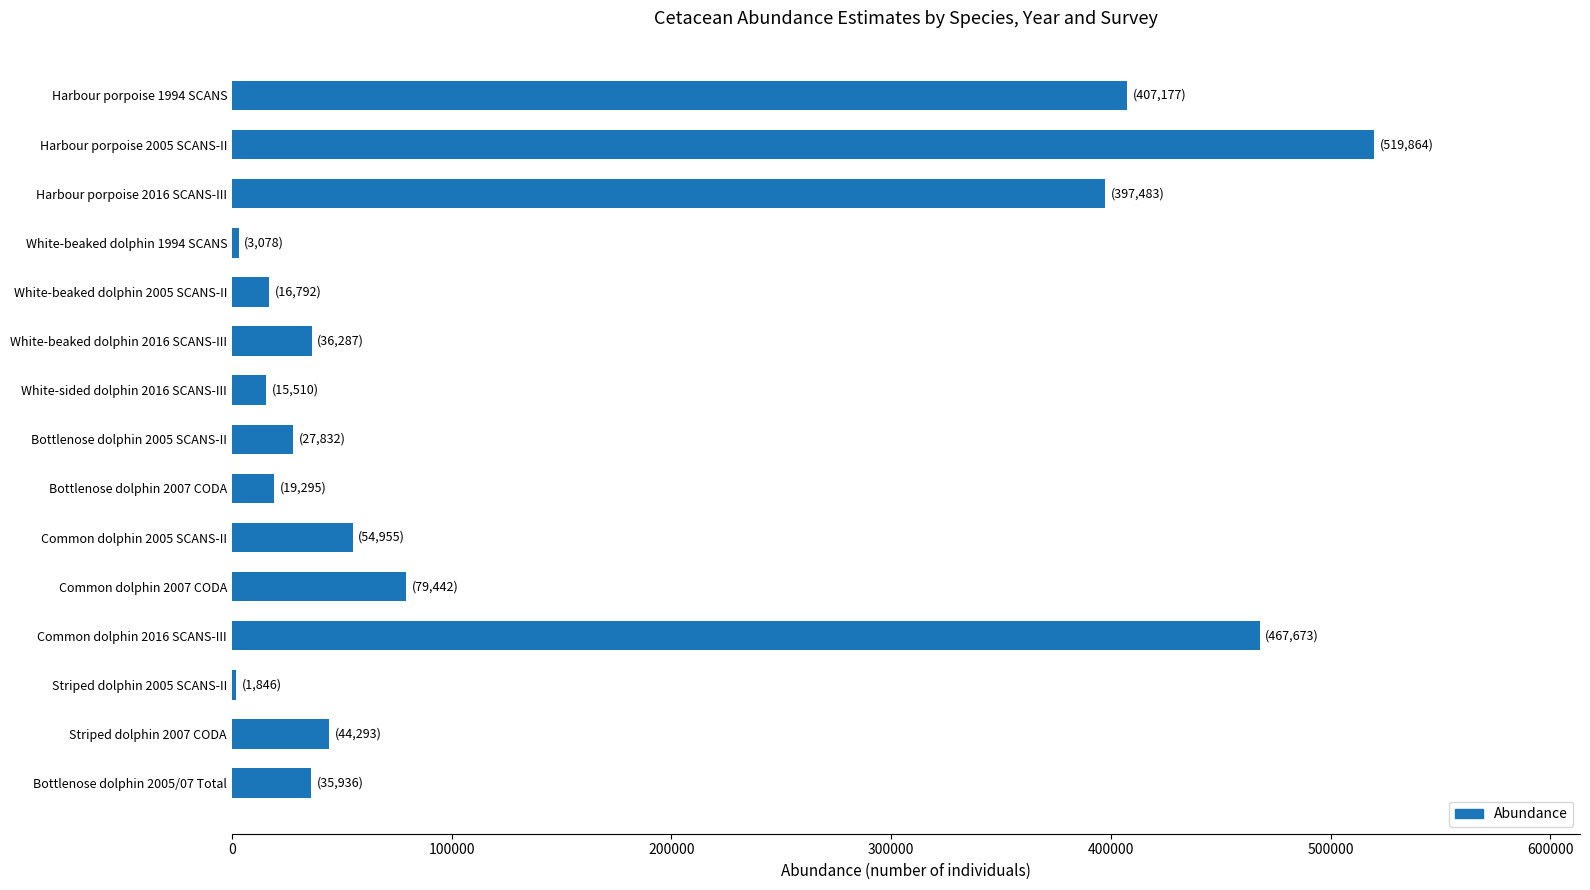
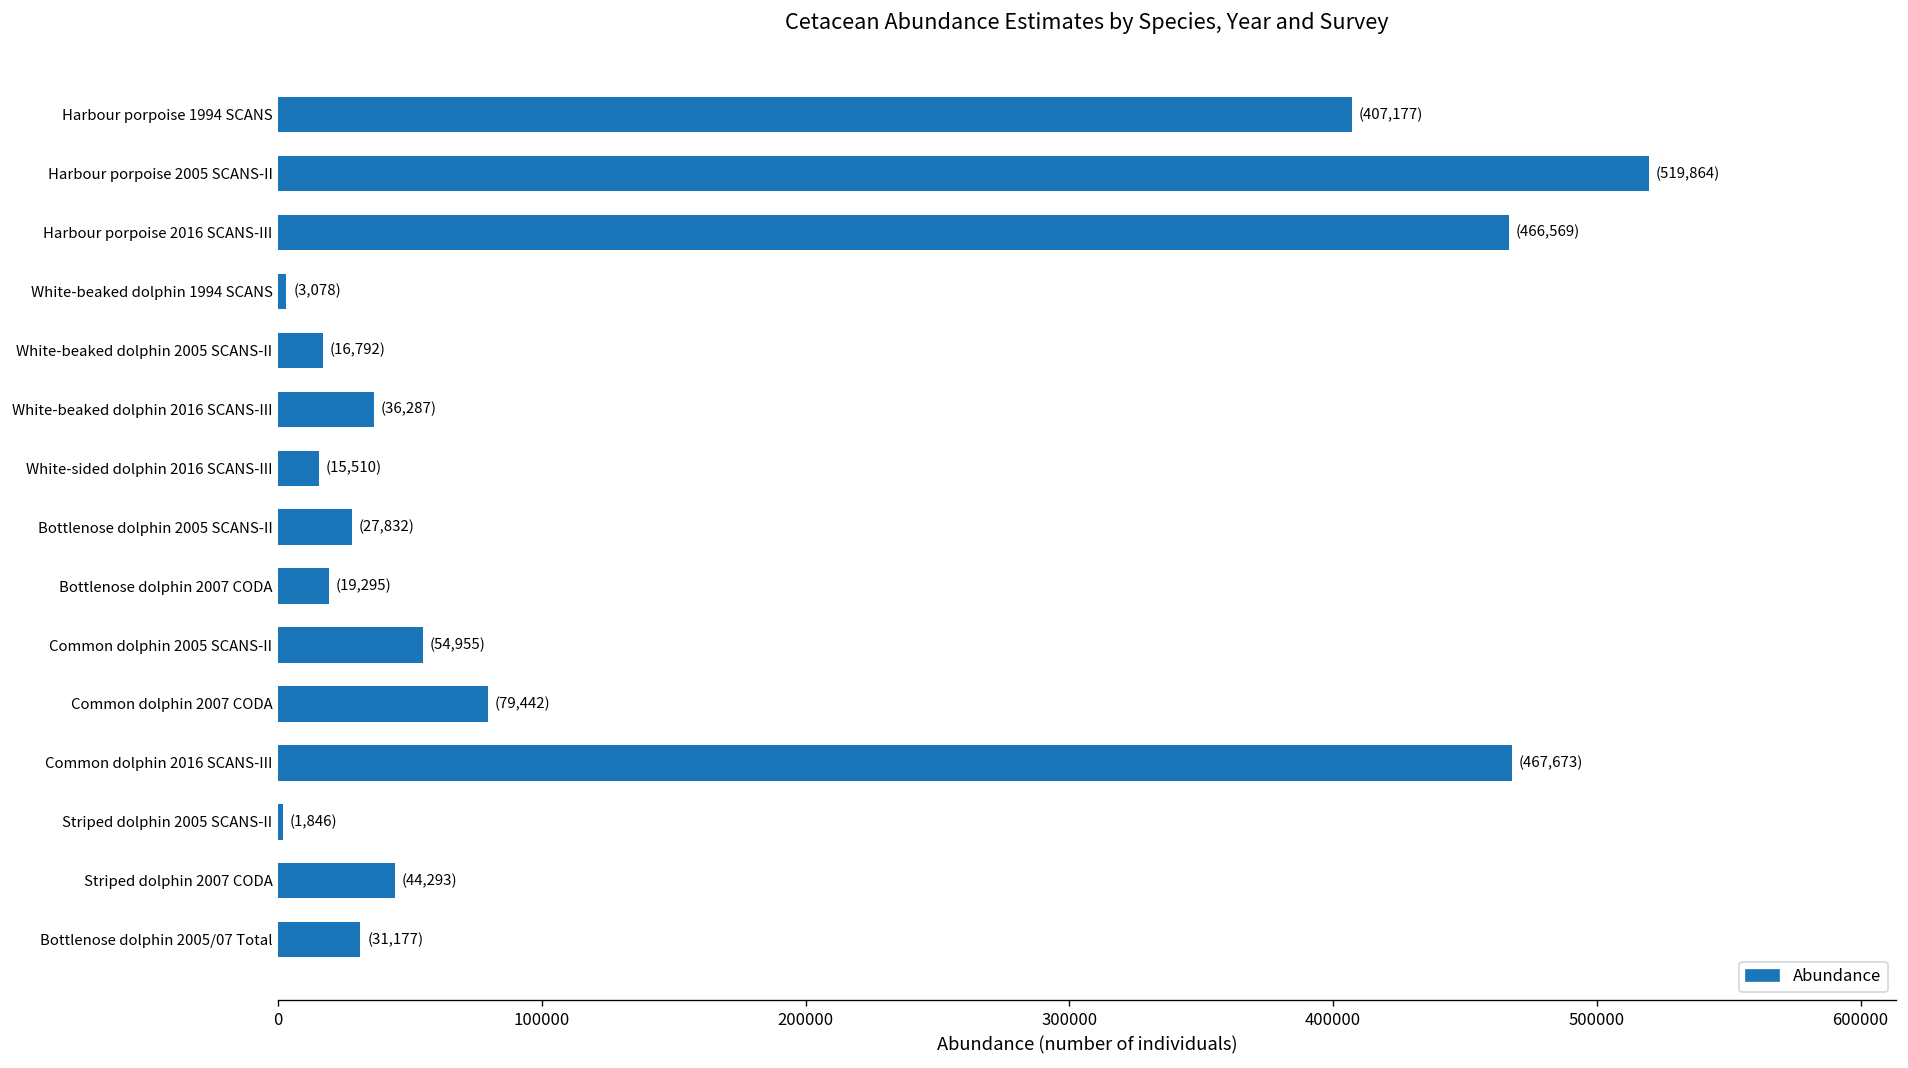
  {
    "Harbour porpoise 1994 SCANS": "(407,177)",
    "Harbour porpoise 2005 SCANS-II": "(519,864)",
-   "Harbour porpoise 2016 SCANS-III": "(397,483)",
+   "Harbour porpoise 2016 SCANS-III": "(466,569)",
    "White-beaked dolphin 1994 SCANS": "(3,078)",
    "White-beaked dolphin 2005 SCANS-II": "(16,792)",
    "White-beaked dolphin 2016 SCANS-III": "(36,287)",
    "White-sided dolphin 2016 SCANS-III": "(15,510)",
    "Bottlenose dolphin 2005 SCANS-II": "(27,832)",
    "Bottlenose dolphin 2007 CODA": "(19,295)",
    "Common dolphin 2005 SCANS-II": "(54,955)",
    "Common dolphin 2007 CODA": "(79,442)",
    "Common dolphin 2016 SCANS-III": "(467,673)",
    "Striped dolphin 2005 SCANS-II": "(1,846)",
    "Striped dolphin 2007 CODA": "(44,293)",
-   "Bottlenose dolphin 2005/07 Total": "(35,936)"
+   "Bottlenose dolphin 2005/07 Total": "(31,177)"
  }
